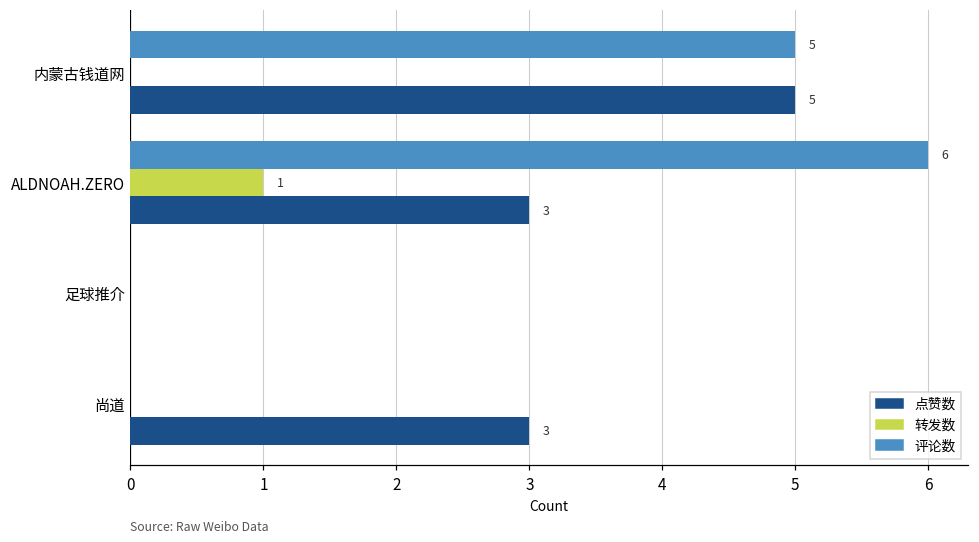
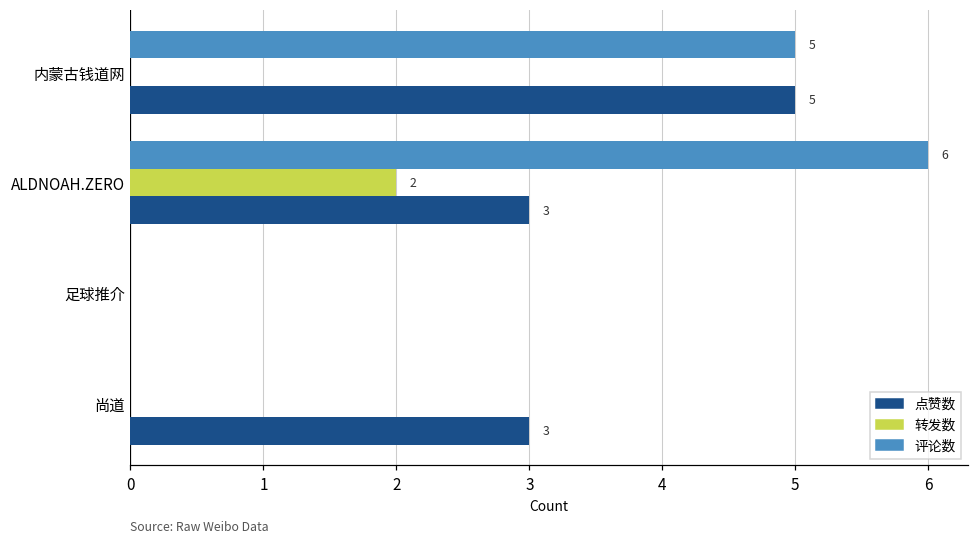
  {
    "点赞数": {
      "内蒙古钱道网": 5,
      "ALDNOAH.ZERO": 3,
      "尚道": 3
    },
    "转发数": {
-     "ALDNOAH.ZERO": 1
+     "ALDNOAH.ZERO": 2
    },
    "评论数": {
      "内蒙古钱道网": 5,
      "ALDNOAH.ZERO": 6
    }
  }
